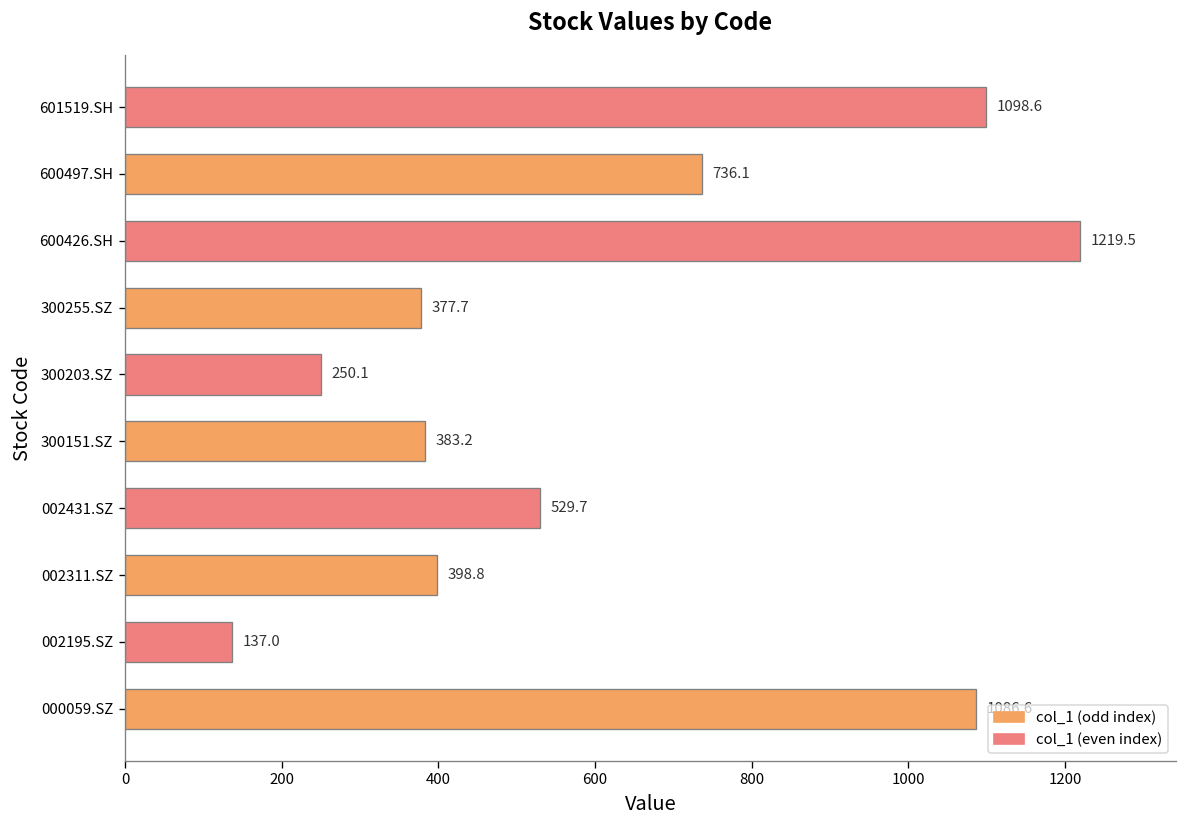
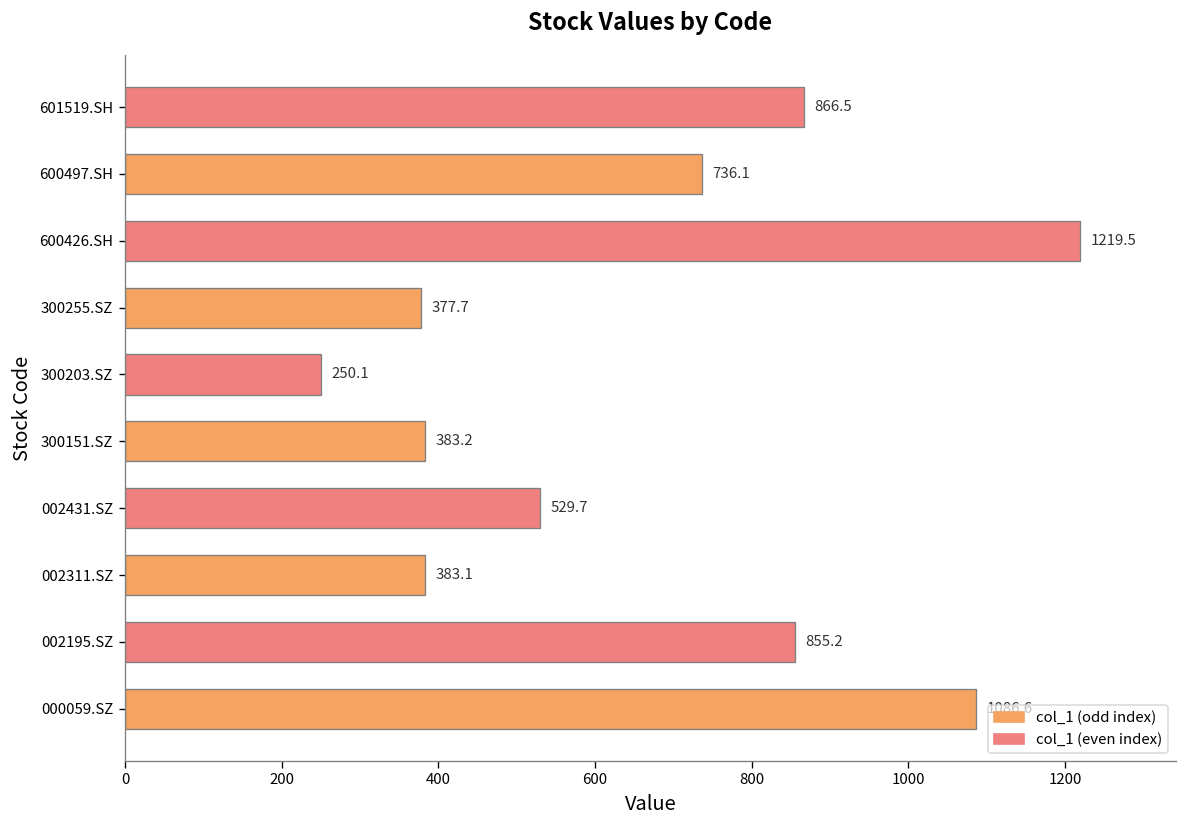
  {
-   "601519.SH": 1098.6,
+   "601519.SH": 866.5,
    "600497.SH": 736.1,
    "600426.SH": 1219.5,
    "300255.SZ": 377.7,
    "300203.SZ": 250.1,
    "300151.SZ": 383.2,
    "002431.SZ": 529.7,
-   "002311.SZ": 398.8,
-   "002195.SZ": 137.0
+   "002311.SZ": 383.1,
+   "002195.SZ": 855.2
  }
